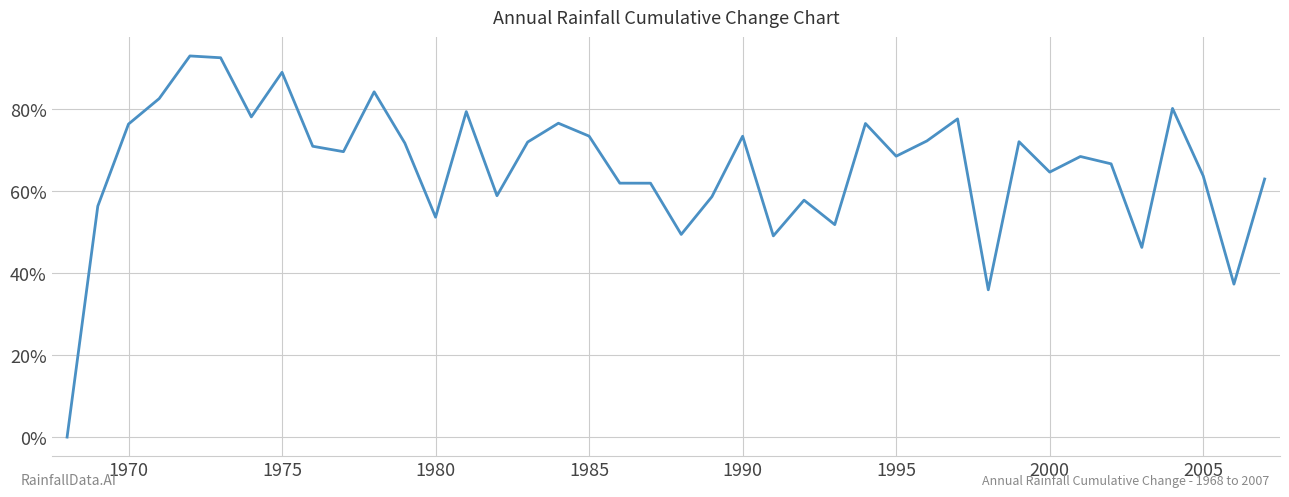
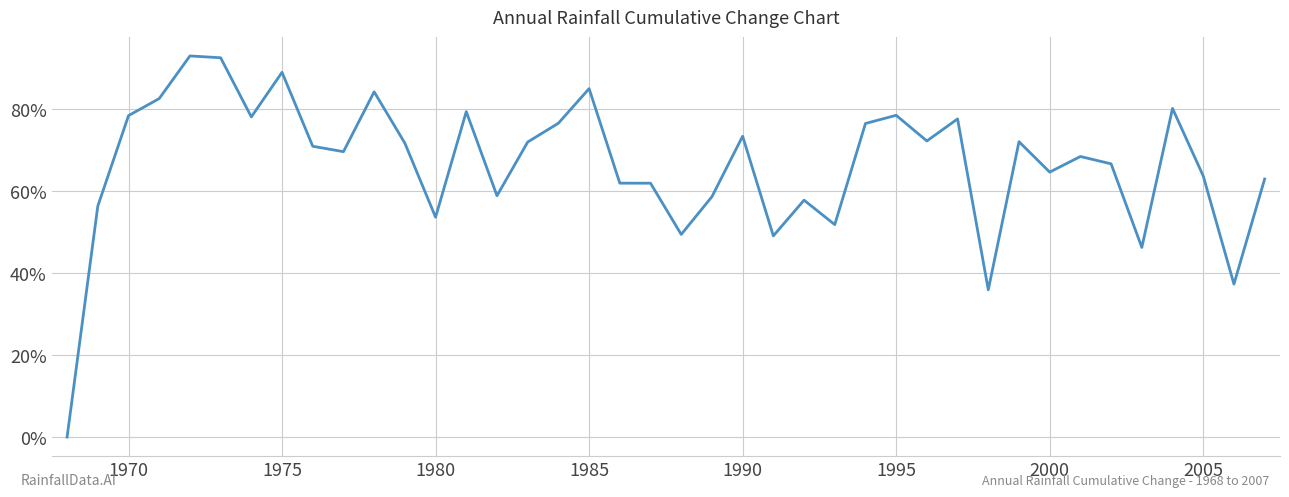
  {
-   "1970": "76%",
+   "1970": "78%",
    "1975": "89%",
    "1980": "54%",
-   "1985": "73%",
+   "1985": "85%",
    "1990": "73%",
-   "1995": "68%",
+   "1995": "78%",
    "2000": "65%",
    "2005": "64%"
  }
